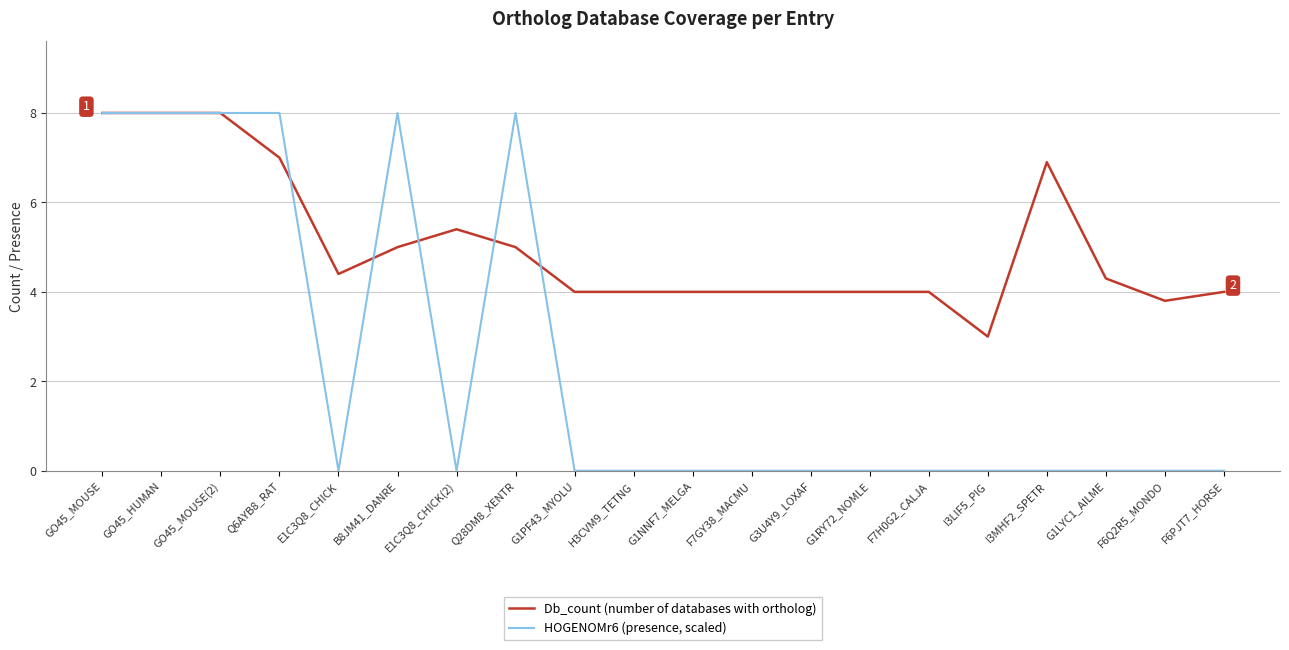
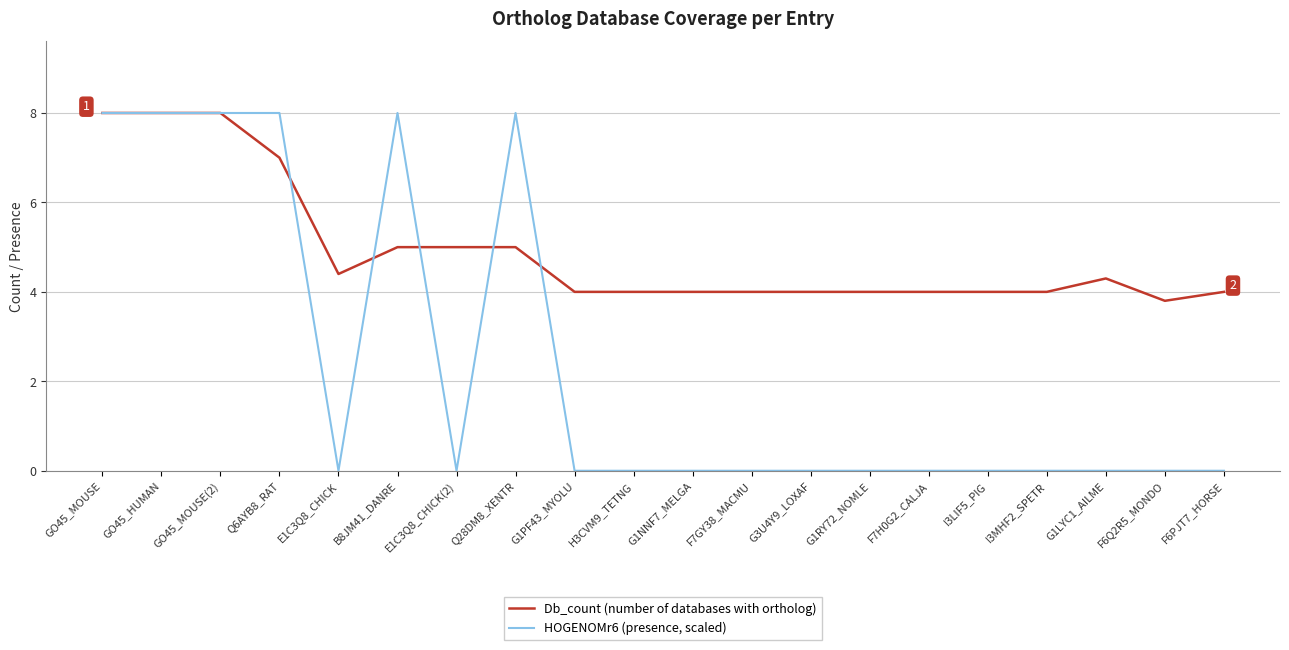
  {
    "Db_count (number of databases with ortholog)": {
      "Q6AYB8_RAT": 7.0,
      "E1C3Q8_CHICK": 4.4,
      "B8JM41_DANRE": 5.0,
-     "E1C3Q8_CHICK(2)": 5.4,
+     "E1C3Q8_CHICK(2)": 5.0,
      "Q28DM8_XENTR": 5.0,
      "G1PF43_MYOLU": 4.0,
      "H3CVM9_TETNG": 4.0,
      "G1NNF7_MELGA": 4.0,
      "F7GY38_MACMU": 4.0,
      "G3U4Y9_LOXAF": 4.0,
      "G1RY72_NOMLE": 4.0,
      "F7H0G2_CALJA": 4.0,
-     "I3LIF5_PIG": 3,
-     "I3MHF2_SPETR": 6.9,
+     "I3LIF5_PIG": 4,
+     "I3MHF2_SPETR": 4.0,
      "G1LYC1_AILME": 4.3,
      "F6Q2R5_MONDO": 3.8
    },
    "HOGENOMr6 (presence, scaled)": {
      "Q6AYB8_RAT": 8.0,
      "E1C3Q8_CHICK": 0.0,
      "B8JM41_DANRE": 8.0,
      "E1C3Q8_CHICK(2)": 0.0,
      "Q28DM8_XENTR": 8.0,
      "G1PF43_MYOLU": 0.0,
      "H3CVM9_TETNG": 0.0,
      "G1NNF7_MELGA": 0.0,
      "F7GY38_MACMU": 0.0,
      "G3U4Y9_LOXAF": 0.0,
      "G1RY72_NOMLE": 0.0,
      "F7H0G2_CALJA": 0.0,
      "I3LIF5_PIG": 0.0,
      "I3MHF2_SPETR": 0.0,
      "G1LYC1_AILME": 0.0,
      "F6Q2R5_MONDO": 0.0,
      "F6PJT7_HORSE": 0.0
    }
  }
